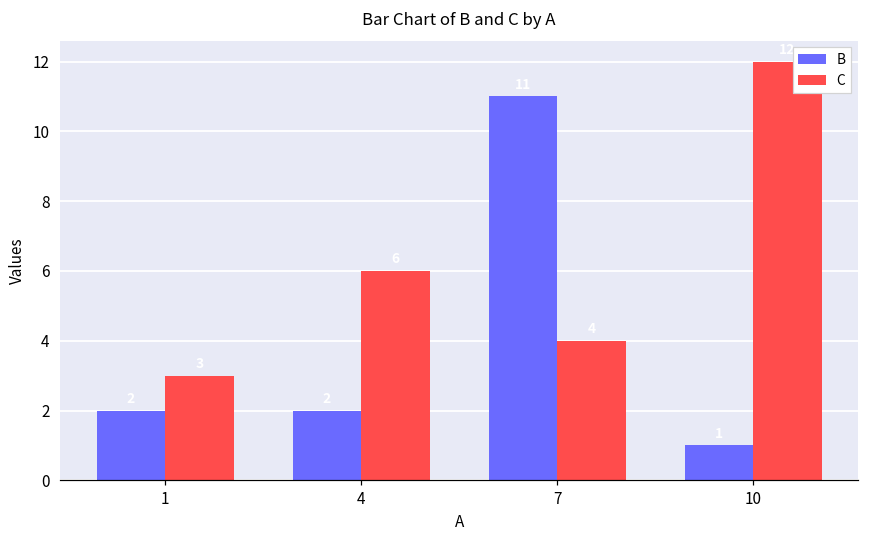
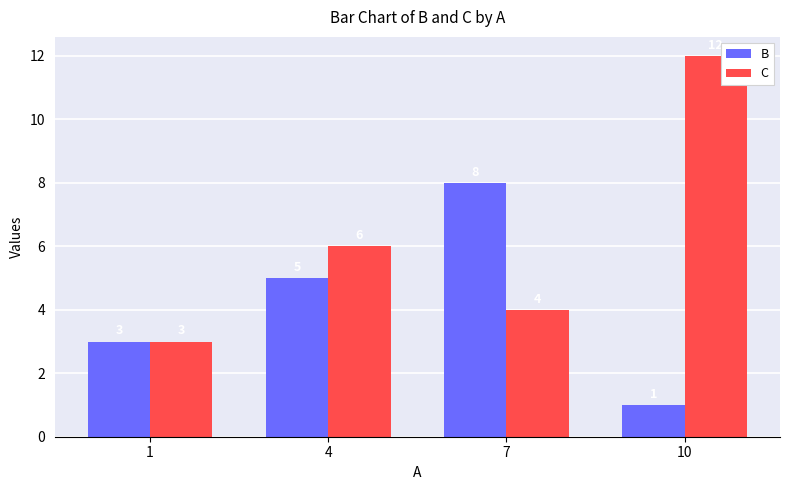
  {
    "B": {
-     "1": 2,
-     "4": 2,
-     "7": 11,
+     "1": 3,
+     "4": 5,
+     "7": 8,
      "10": 1
    },
    "C": {
      "1": 3,
      "4": 6,
      "7": 4,
      "10": 12
    }
  }
